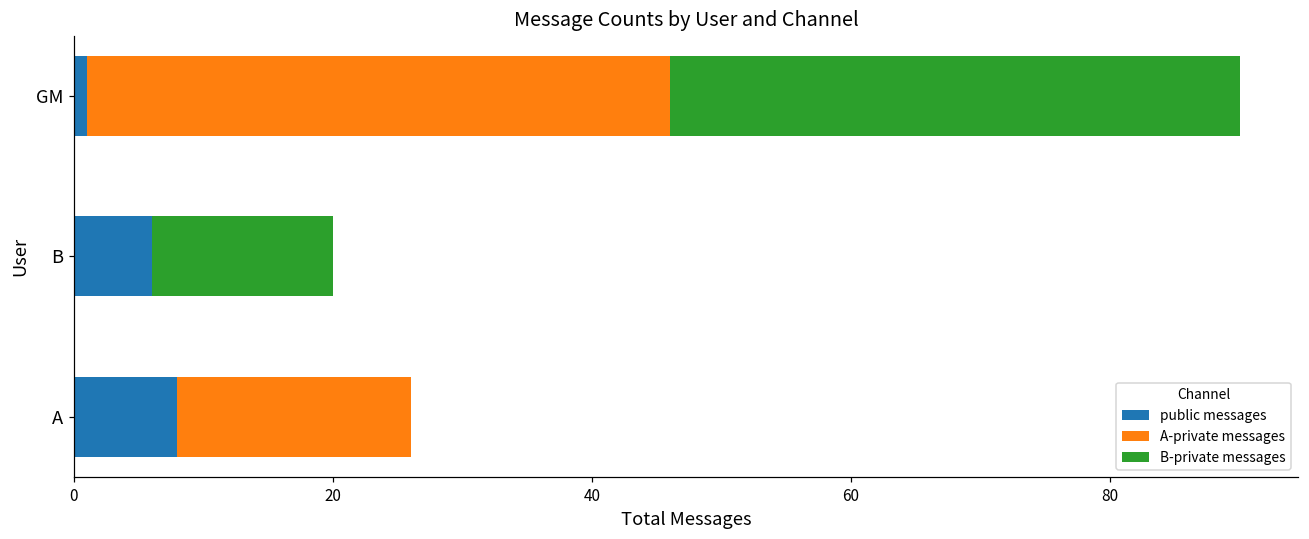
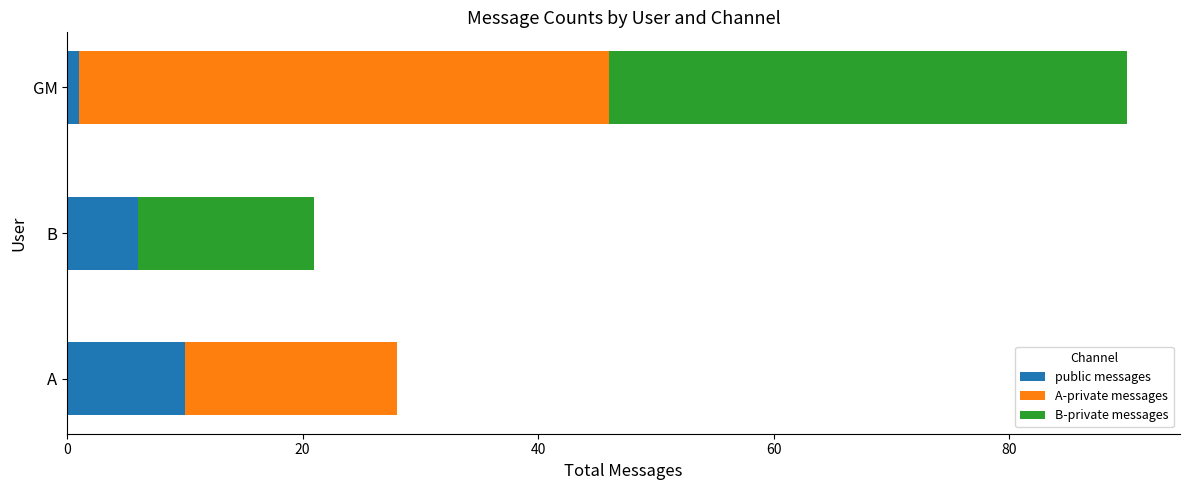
  {
    "public messages": {
      "GM": 1,
      "B": 6,
-     "A": 8
+     "A": 10
    },
    "A-private messages": {
      "GM": 45,
      "B": 0,
      "A": 18
    },
    "B-private messages": {
      "GM": 44,
-     "B": 14,
+     "B": 15,
      "A": 0
    }
  }
